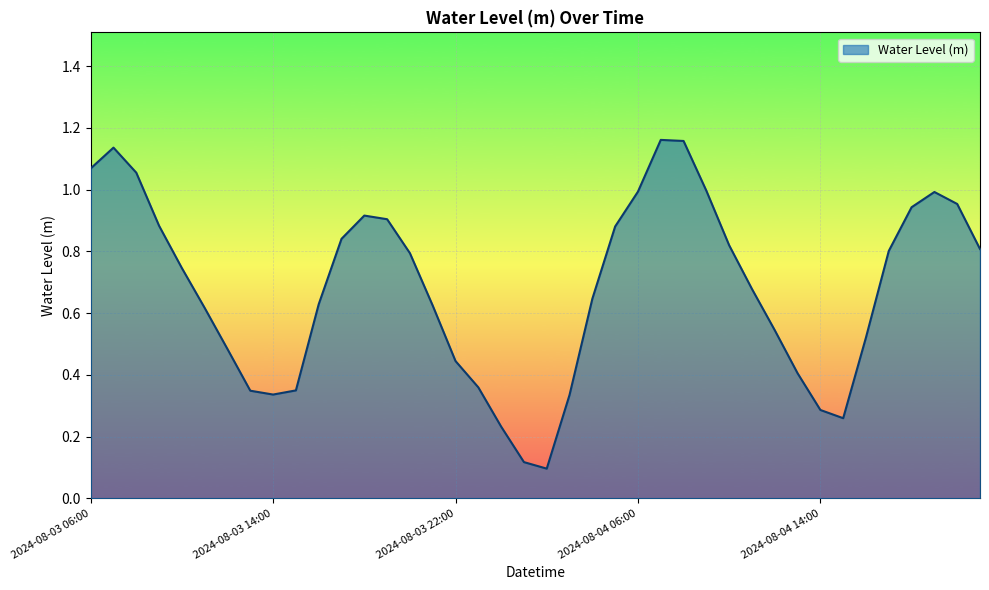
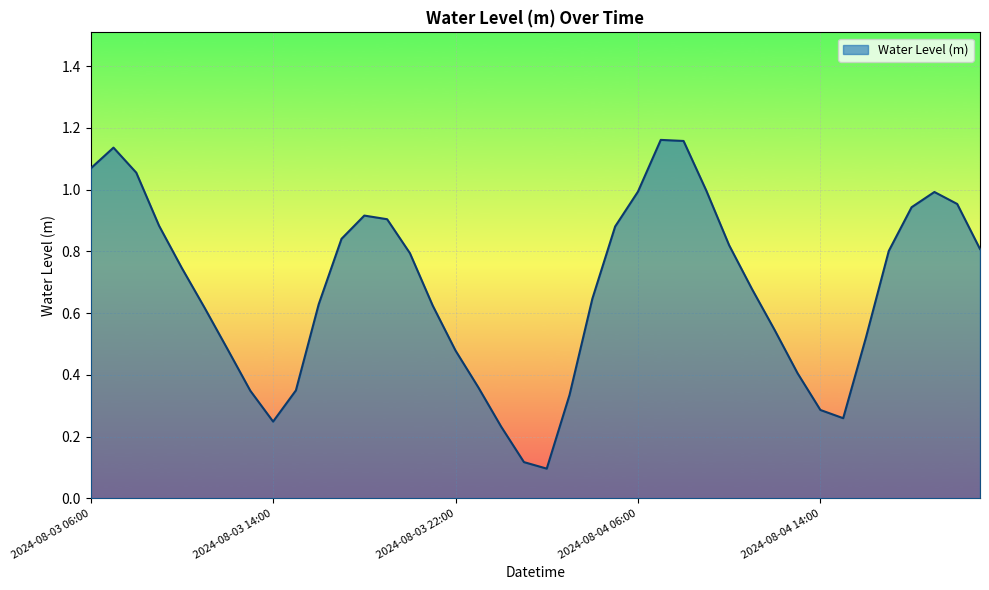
  {
    "2024-08-03 06:00": 1.07,
-   "2024-08-03 14:00": 0.34,
-   "2024-08-03 22:00": 0.44,
+   "2024-08-03 14:00": 0.25,
+   "2024-08-03 22:00": 0.48,
    "2024-08-04 06:00": 0.99,
    "2024-08-04 14:00": 0.29
  }
